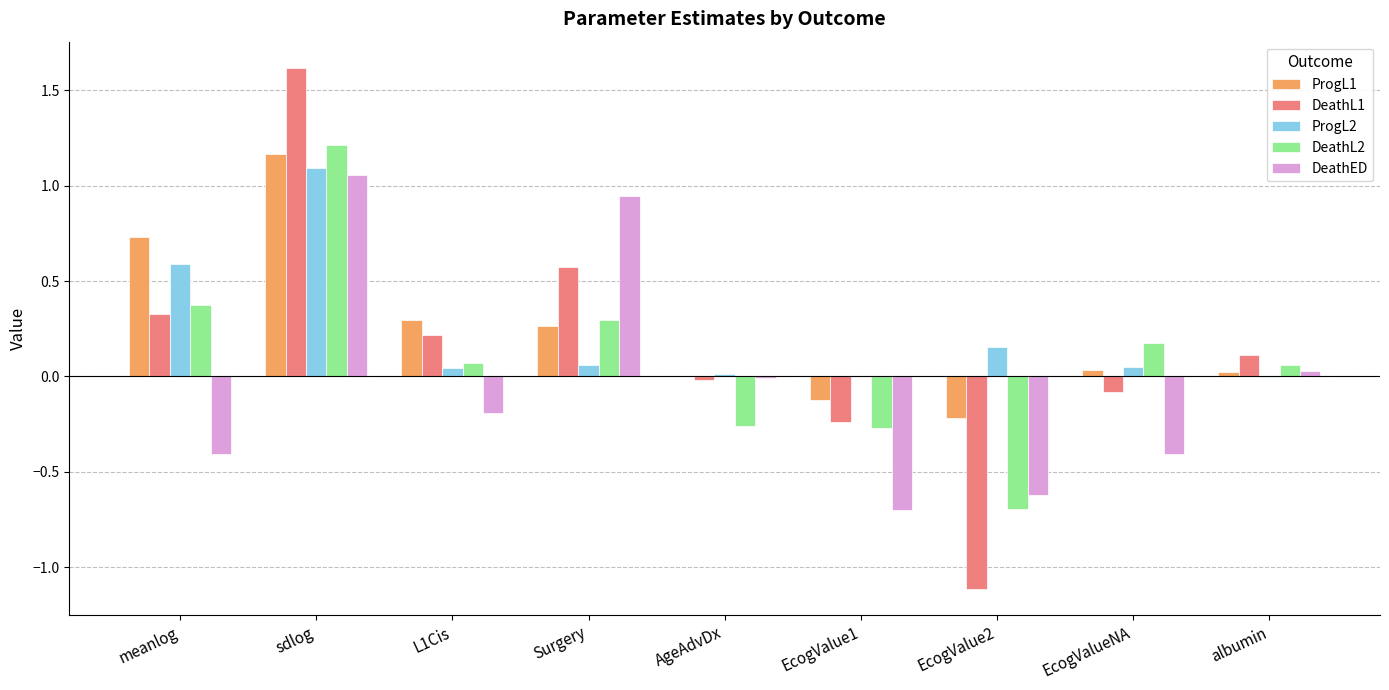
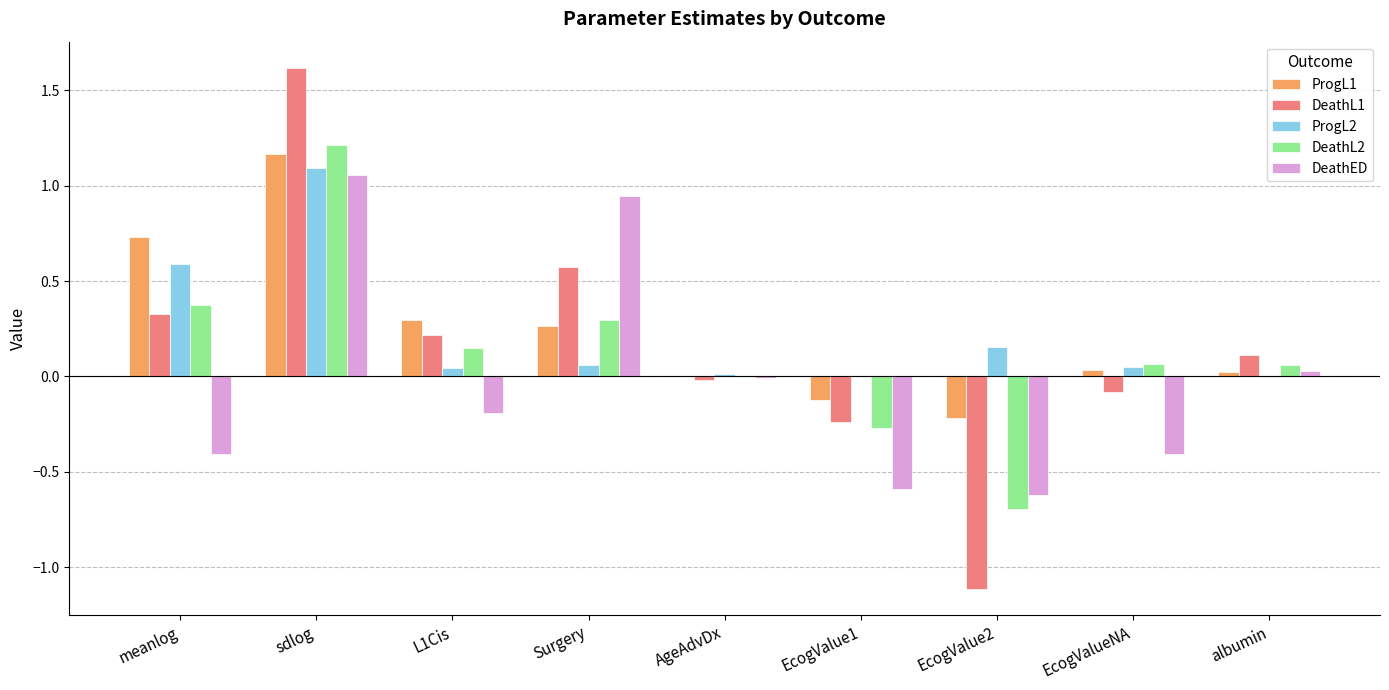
  {
    "ProgL2": {
      "meanlog": 0.59,
      "sdlog": 1.09,
      "L1Cis": 0.05,
      "Surgery": 0.06,
      "EcogValue2": 0.16,
      "EcogValueNA": 0.05
    },
    "DeathL2": {
      "meanlog": 0.38,
      "sdlog": 1.21,
-     "L1Cis": 0.07,
+     "L1Cis": 0.15,
      "Surgery": 0.30,
-     "AgeAdvDx": -0.26,
+     "AgeAdvDx": 0.00,
      "EcogValue1": -0.27,
      "EcogValue2": -0.69,
-     "EcogValueNA": 0.18,
+     "EcogValueNA": 0.06,
      "albumin": 0.06
    },
    "DeathED": {
      "meanlog": -0.41,
      "sdlog": 1.06,
      "L1Cis": -0.19,
      "Surgery": 0.95,
-     "EcogValue1": -0.70,
+     "EcogValue1": -0.59,
      "EcogValue2": -0.62,
      "EcogValueNA": -0.41,
      "albumin": 0.03
    }
  }
